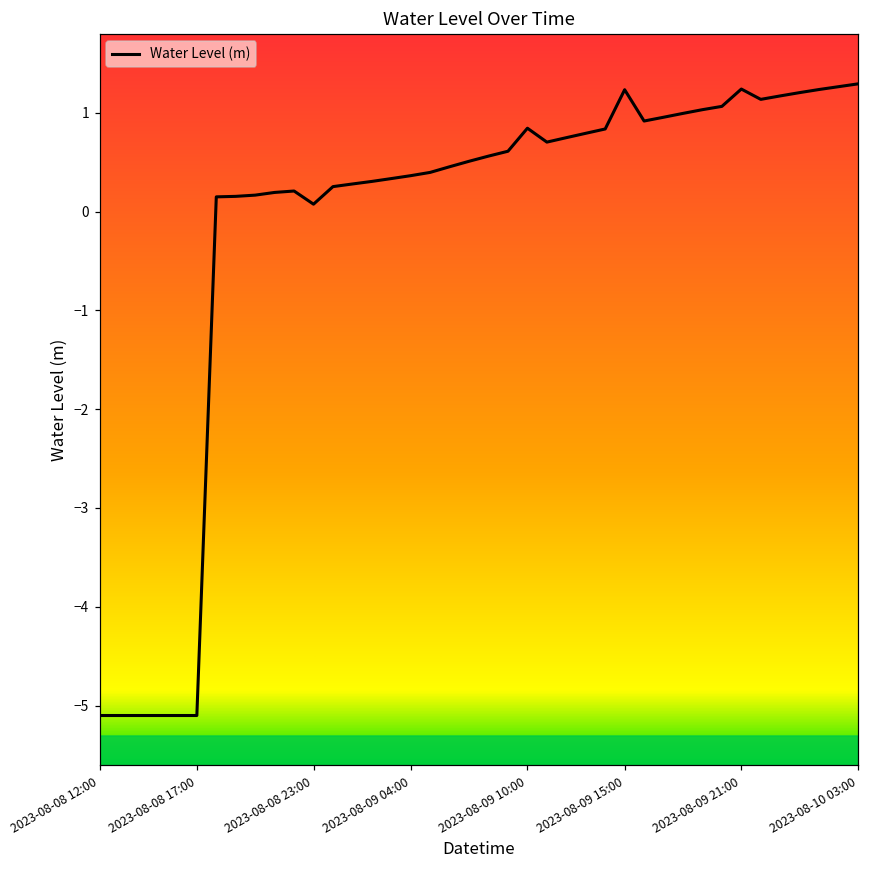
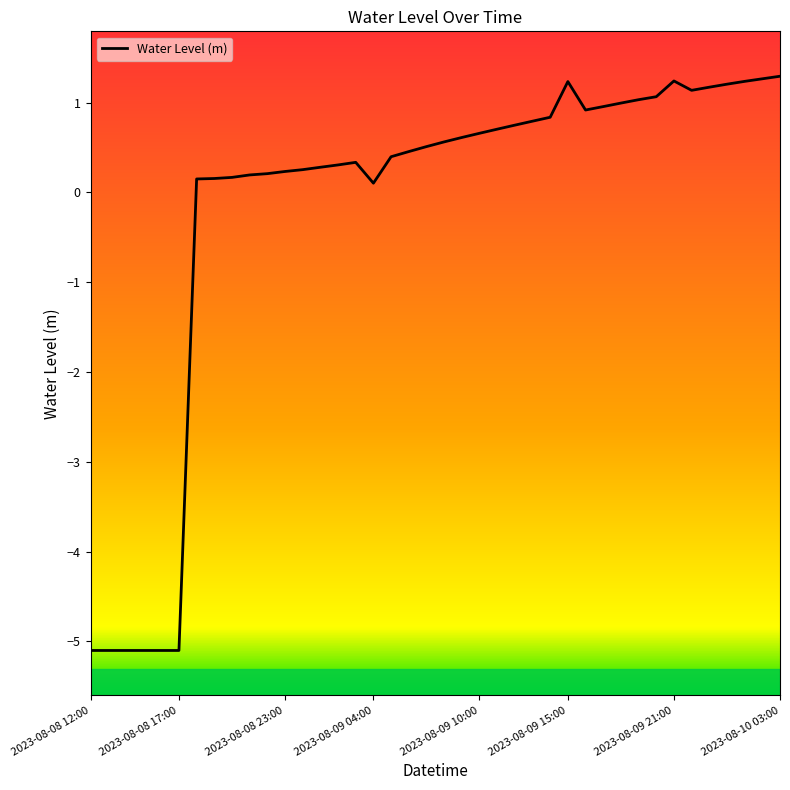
  {
    "2023-08-08 12:00": -5.1,
    "2023-08-08 17:00": -5.1,
-   "2023-08-08 23:00": 0.1,
-   "2023-08-09 04:00": 0.4,
-   "2023-08-09 10:00": 0.8,
+   "2023-08-08 23:00": 0.2,
+   "2023-08-09 04:00": 0.1,
+   "2023-08-09 10:00": 0.7,
    "2023-08-09 15:00": 1.2,
    "2023-08-09 21:00": 1.2,
    "2023-08-10 03:00": 1.3
  }
